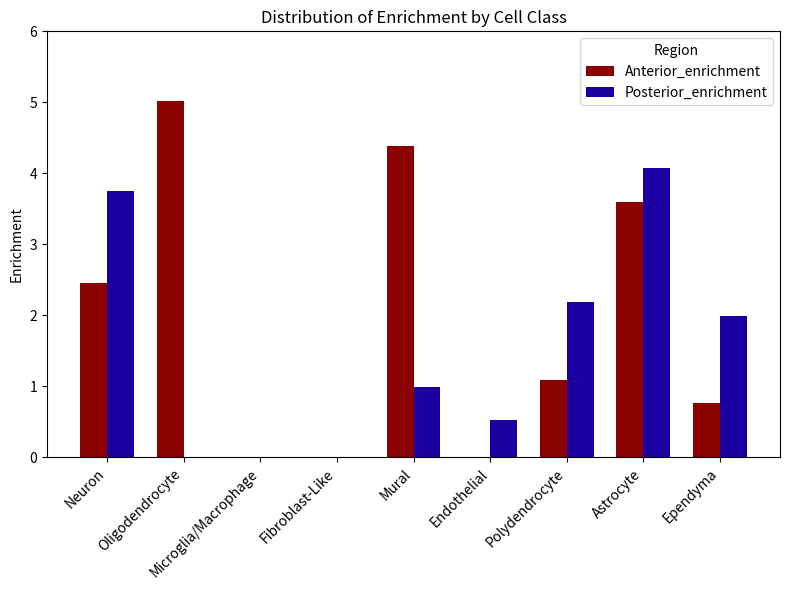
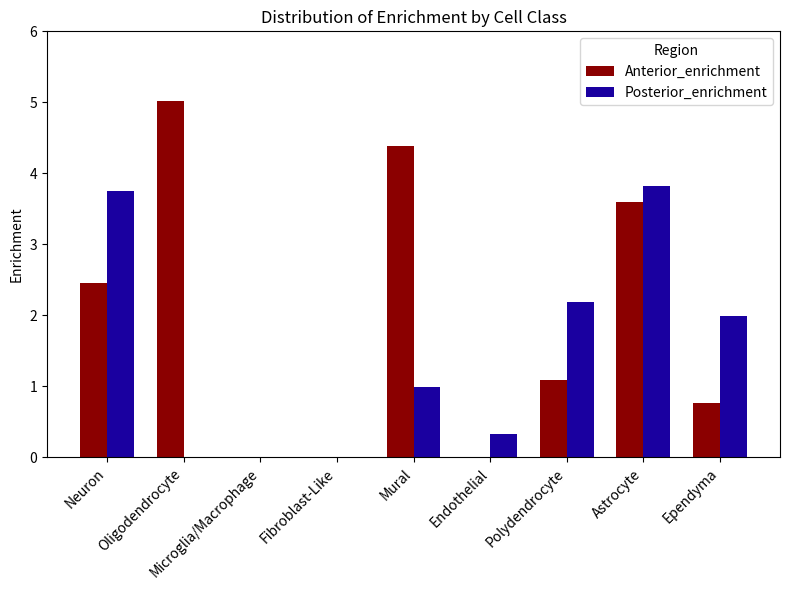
  {
    "Anterior_enrichment": {
      "Neuron": 2.5,
      "Oligodendrocyte": 5.0,
      "Microglia/Macrophage": 0.0,
      "Fibroblast-Like": 0.0,
      "Mural": 4.4,
      "Endothelial": 0.0,
      "Polydendrocyte": 1.1,
      "Astrocyte": 3.6,
      "Ependyma": 0.8
    },
    "Posterior_enrichment": {
      "Neuron": 3.7,
      "Oligodendrocyte": 0.0,
      "Microglia/Macrophage": 0.0,
      "Fibroblast-Like": 0.0,
      "Mural": 1.0,
-     "Endothelial": 0.5,
+     "Endothelial": 0.3,
      "Polydendrocyte": 2.2,
-     "Astrocyte": 4.1,
+     "Astrocyte": 3.8,
      "Ependyma": 2.0
    }
  }
